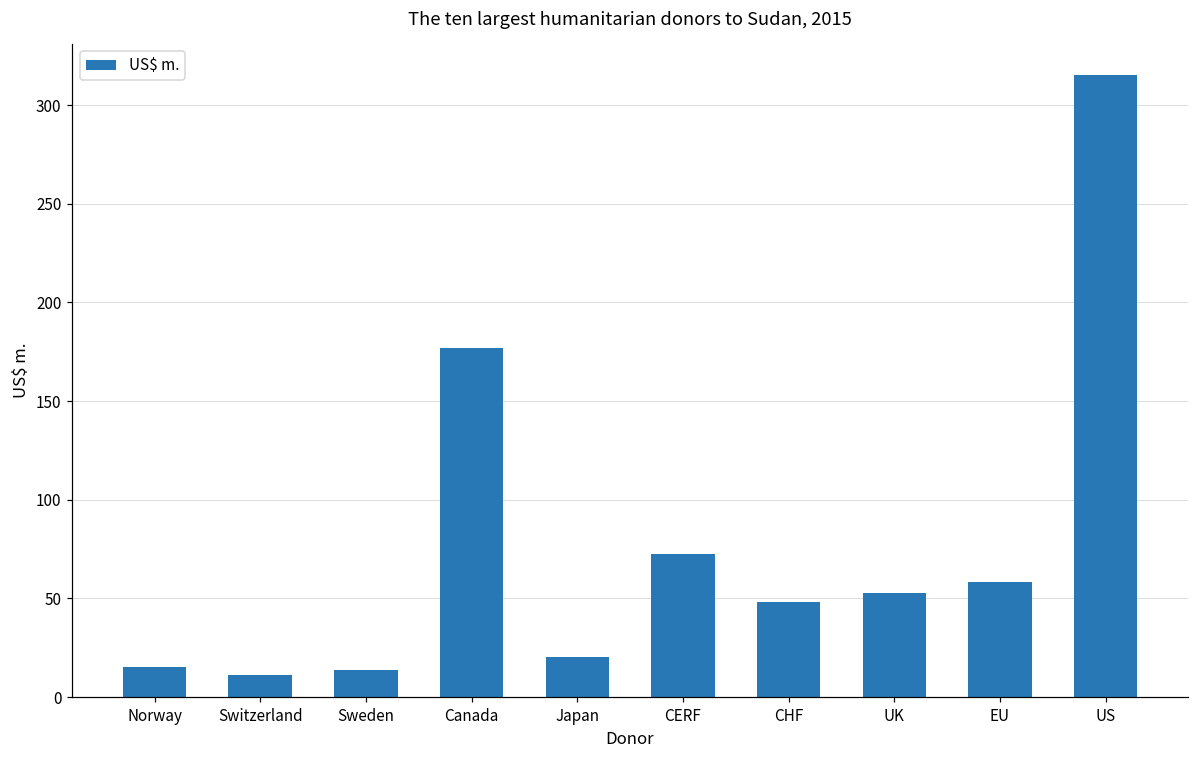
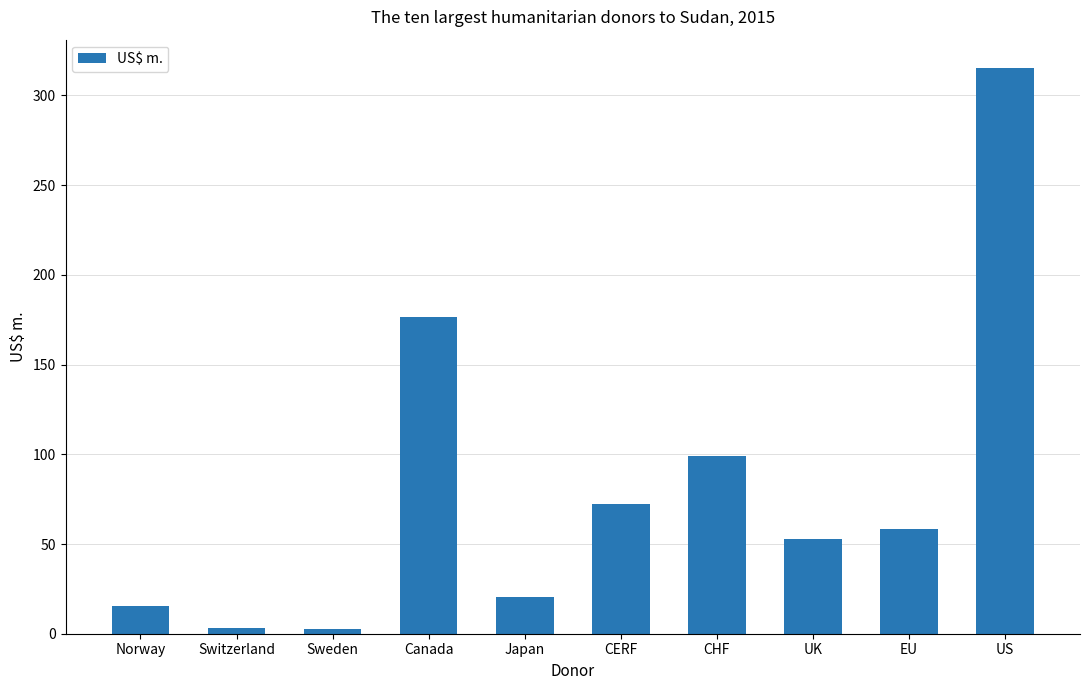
  {
    "Norway": 15,
-   "Switzerland": 11,
-   "Sweden": 14,
+   "Switzerland": 3,
+   "Sweden": 3,
    "Canada": 177,
    "Japan": 20,
    "CERF": 72,
-   "CHF": 48,
+   "CHF": 99,
    "UK": 53,
    "EU": 58,
    "US": 315
  }
